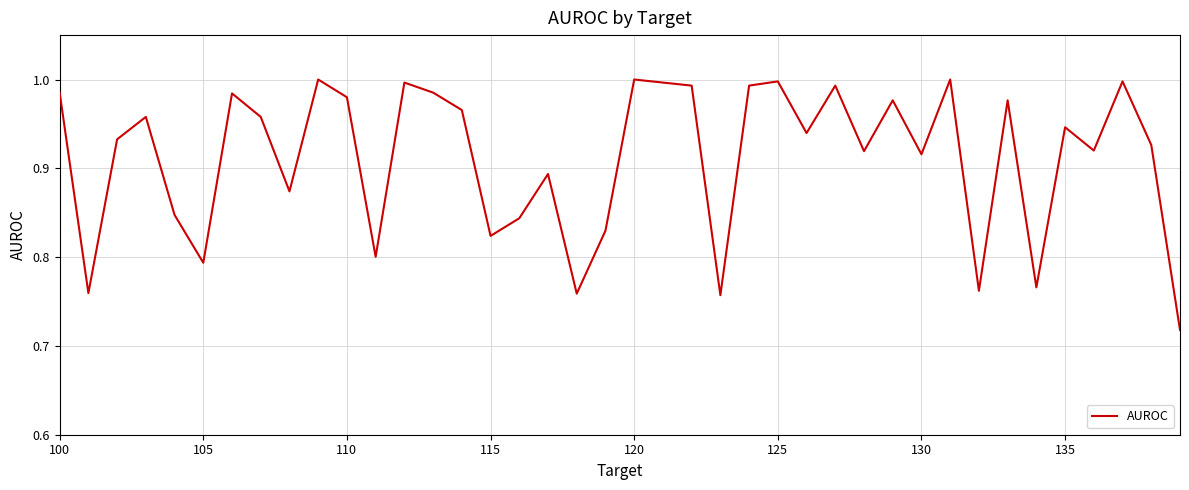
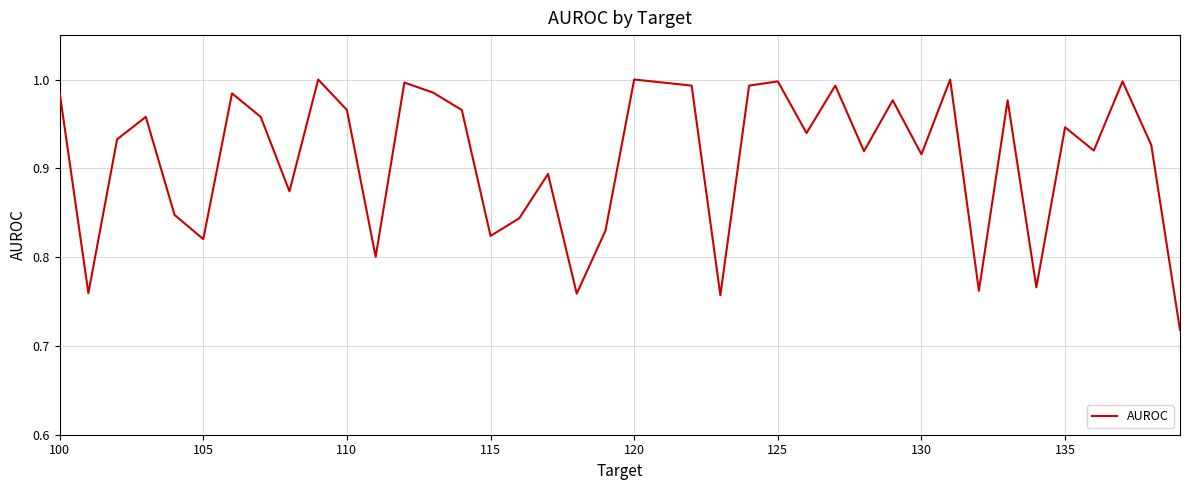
  {
    "100": 0.99,
-   "105": 0.79,
-   "110": 0.98,
+   "105": 0.82,
+   "110": 0.97,
    "115": 0.82,
    "120": 1.00,
    "125": 1.00,
    "130": 0.92,
    "135": 0.95
  }
